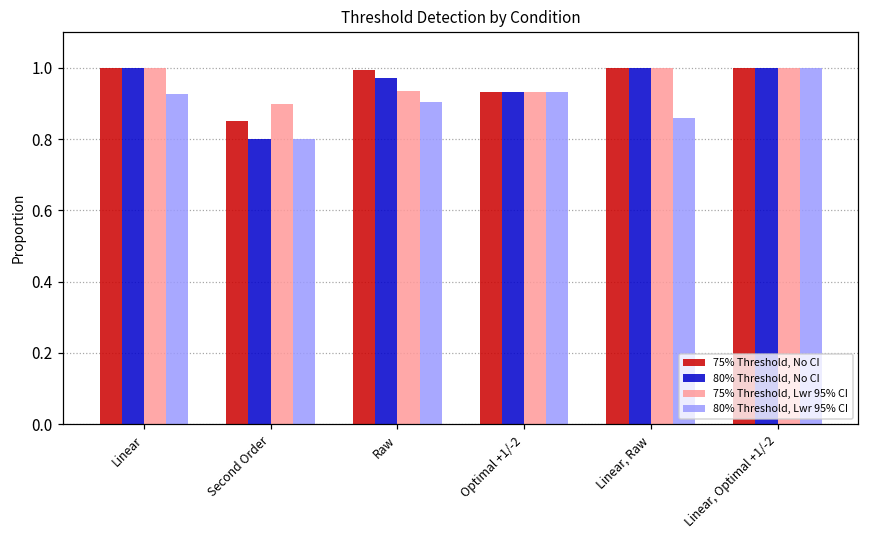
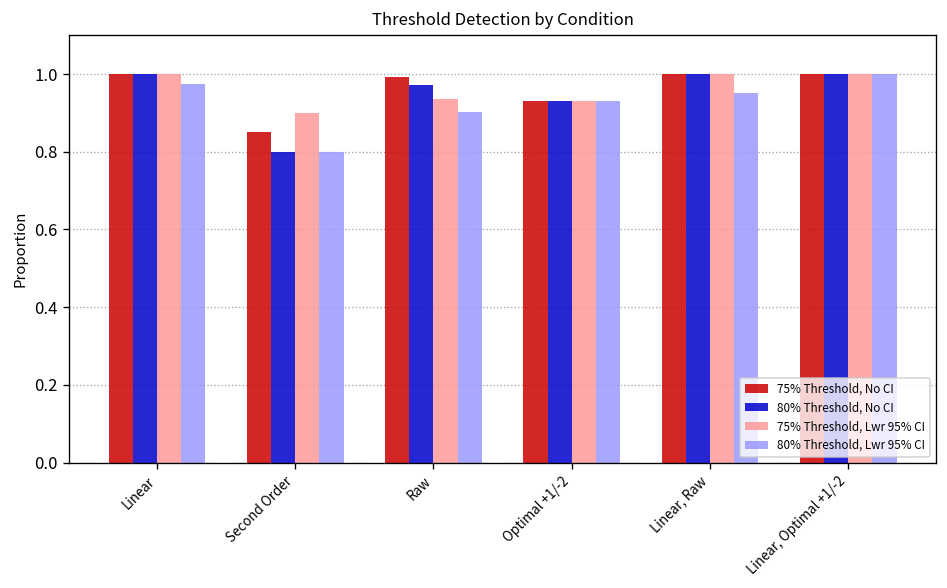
  {
    "75% Threshold, No CI": {
      "Linear": 1.00,
      "Second Order": 0.85,
      "Raw": 0.99,
      "Optimal +1/-2": 0.93,
      "Linear, Raw": 1.00,
      "Linear, Optimal +1/-2": 1.00
    },
    "80% Threshold, No CI": {
      "Linear": 1.00,
      "Second Order": 0.80,
      "Raw": 0.97,
      "Optimal +1/-2": 0.93,
      "Linear, Raw": 1.00,
      "Linear, Optimal +1/-2": 1.00
    },
    "75% Threshold, Lwr 95% CI": {
      "Linear": 1.00,
      "Second Order": 0.90,
      "Raw": 0.94,
      "Optimal +1/-2": 0.93,
      "Linear, Raw": 1.00,
      "Linear, Optimal +1/-2": 1.00
    },
    "80% Threshold, Lwr 95% CI": {
-     "Linear": 0.93,
+     "Linear": 0.98,
      "Second Order": 0.80,
      "Raw": 0.90,
      "Optimal +1/-2": 0.93,
-     "Linear, Raw": 0.86,
+     "Linear, Raw": 0.95,
      "Linear, Optimal +1/-2": 1.00
    }
  }
